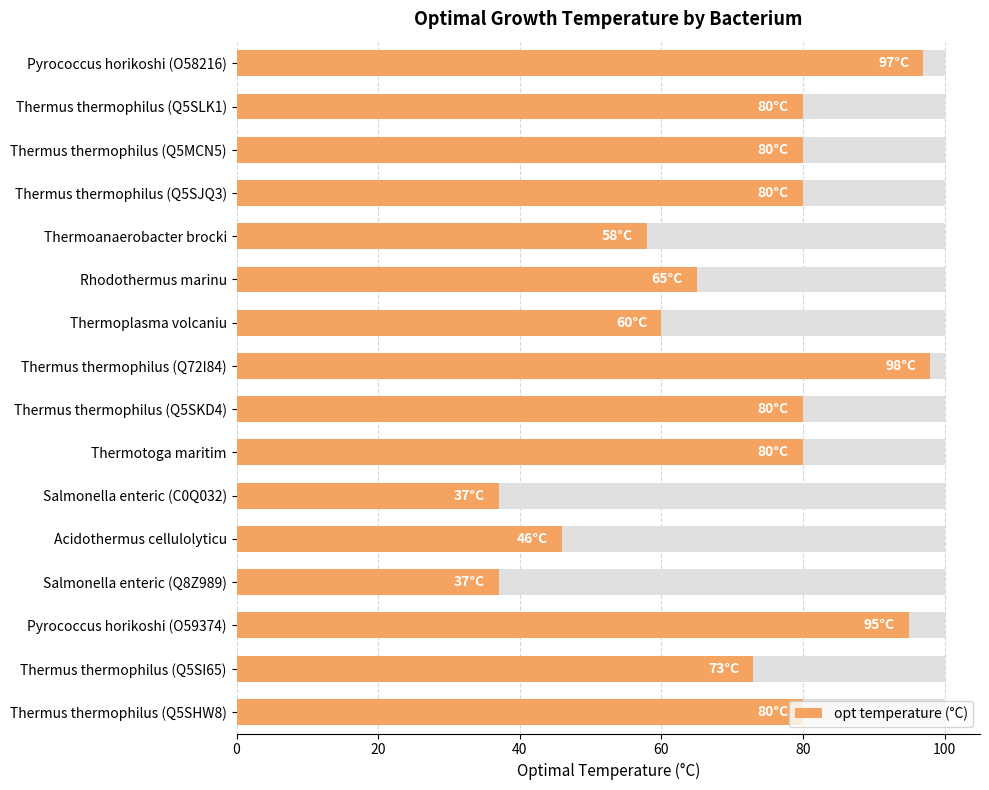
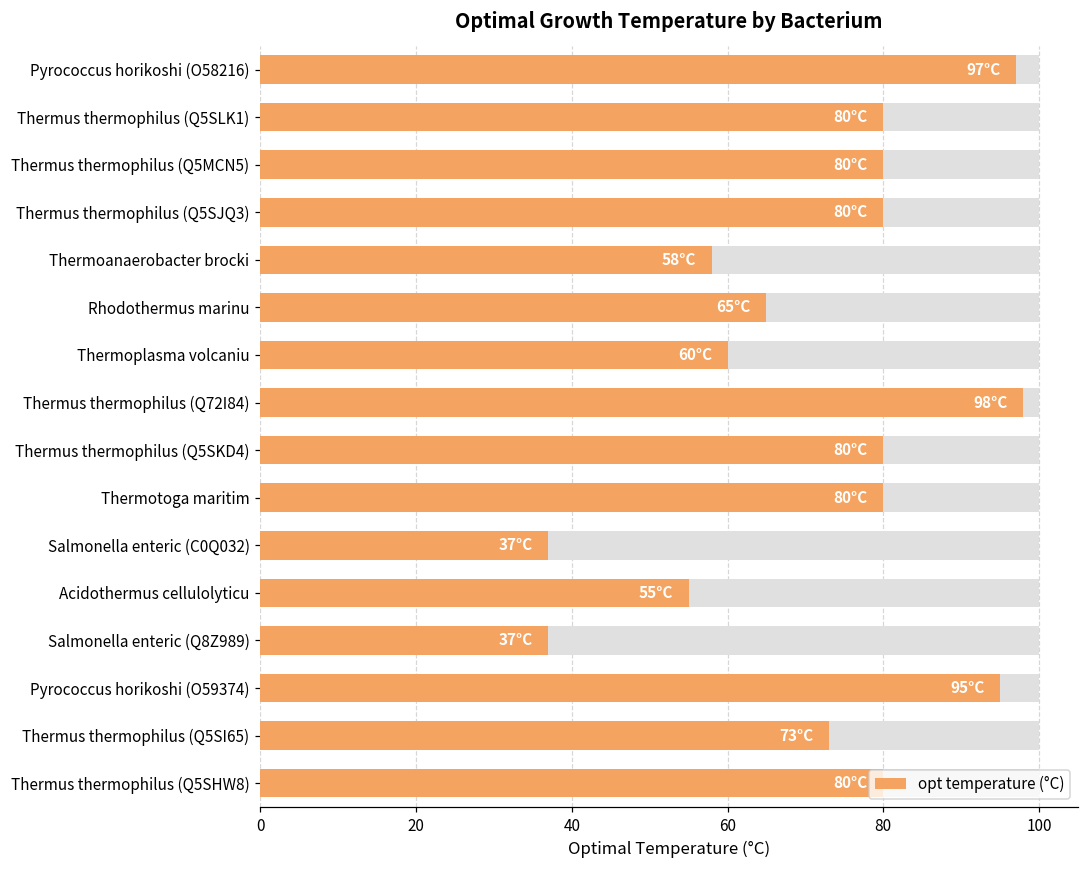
  {
    "opt temperature (°C)": {
-     "Acidothermus cellulolyticu": "46°C"
+     "Acidothermus cellulolyticu": "55°C"
    }
  }
